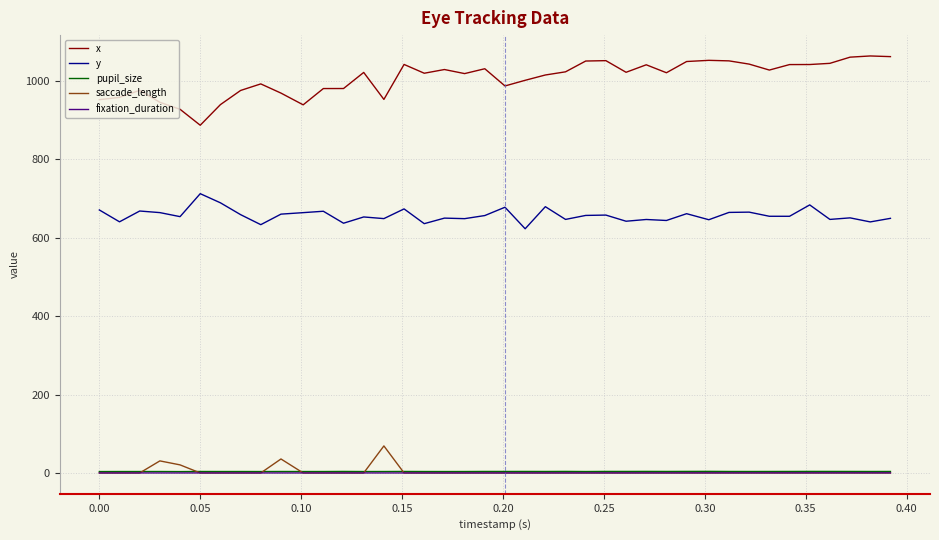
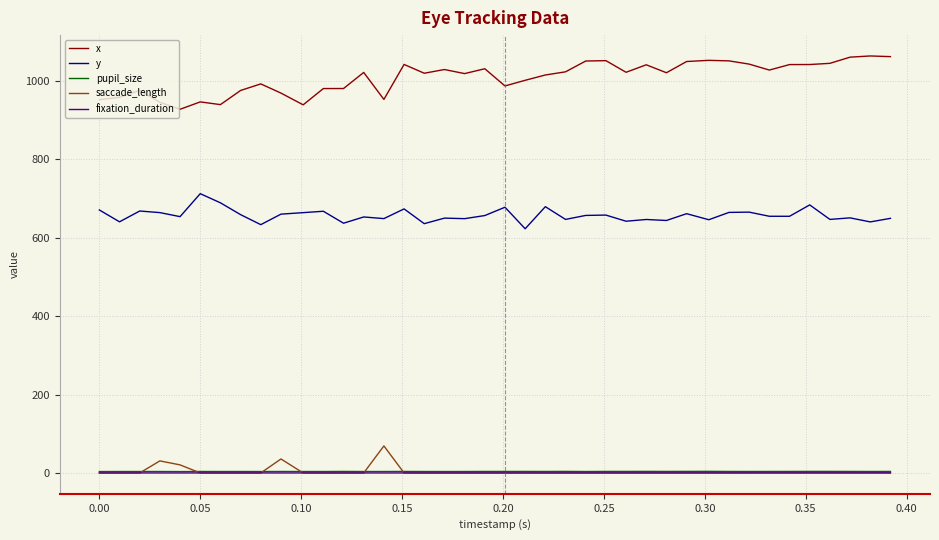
  {
    "x": {
-     "0.05": 890
+     "0.05": 950
    },
    "y": {
      "0.00": 670,
      "0.05": 710
    }
  }
